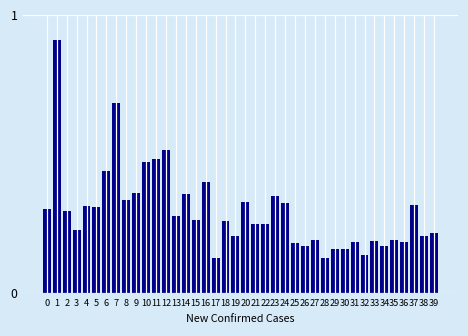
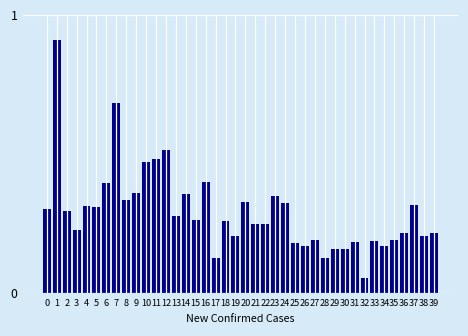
  {
    "0": 0.30,
    "1": 0.91,
    "2": 0.30,
    "3": 0.23,
    "4": 0.31,
    "5": 0.31,
-   "6": 0.44,
+   "6": 0.40,
    "7": 0.68,
    "8": 0.33,
    "9": 0.36,
    "10": 0.47,
    "11": 0.48,
    "12": 0.51,
    "13": 0.28,
    "14": 0.35,
    "15": 0.26,
    "16": 0.40,
    "17": 0.12,
    "18": 0.26,
    "19": 0.20,
    "20": 0.33,
    "21": 0.25,
    "22": 0.25,
    "23": 0.35,
    "24": 0.32,
    "25": 0.18,
    "26": 0.17,
    "27": 0.19,
    "28": 0.13,
    "29": 0.16,
    "30": 0.16,
    "31": 0.18,
-   "32": 0.14,
+   "32": 0.05,
    "33": 0.19,
    "34": 0.17,
    "35": 0.19,
-   "36": 0.18,
+   "36": 0.22,
    "37": 0.32,
    "38": 0.20,
    "39": 0.21
  }
